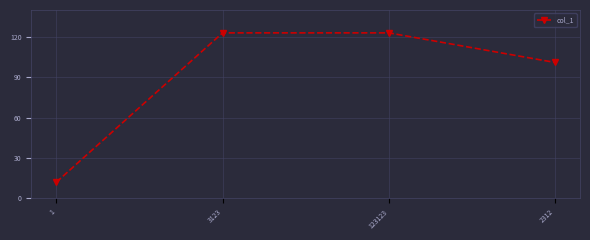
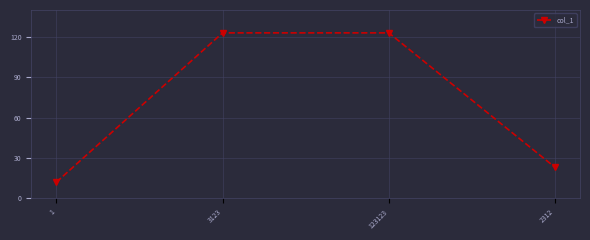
  {
    "1": 12,
    "3123": 123,
    "123123": 123,
-   "2312": 101
+   "2312": 23
  }
